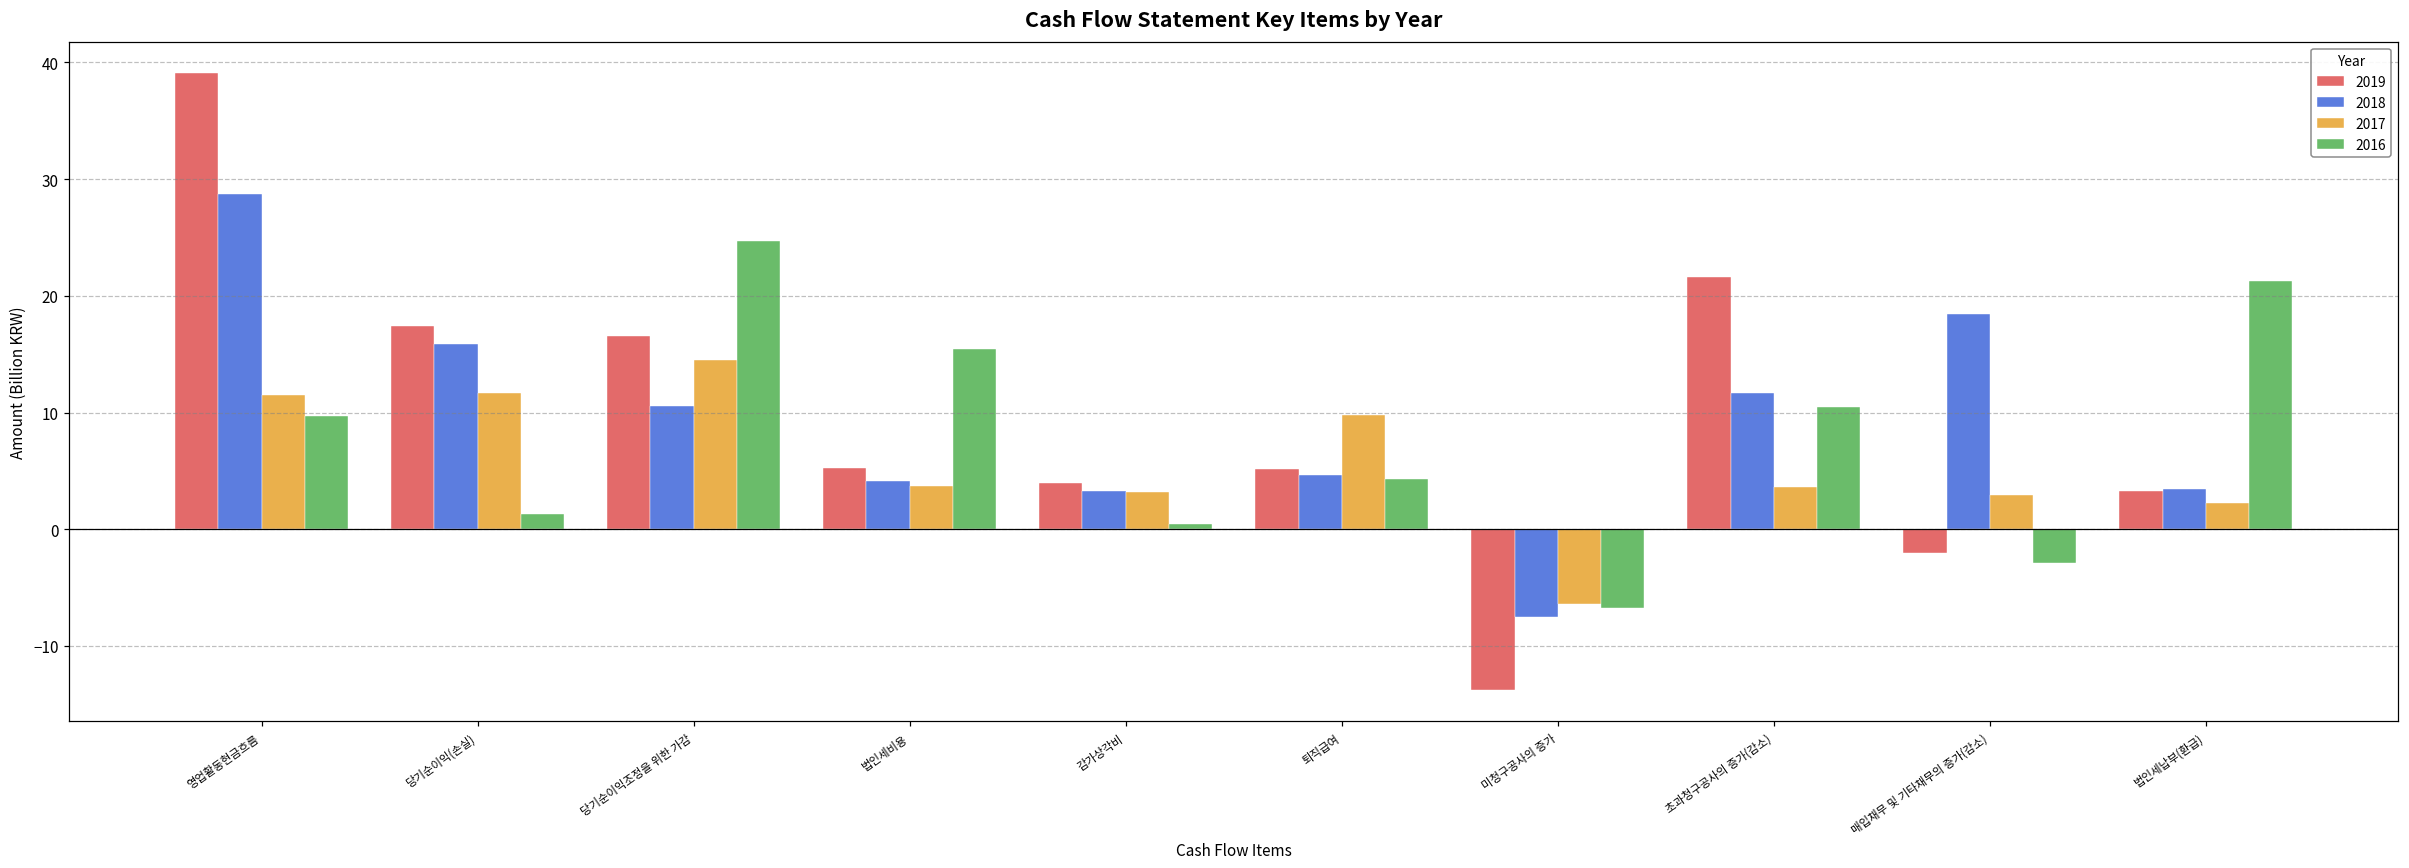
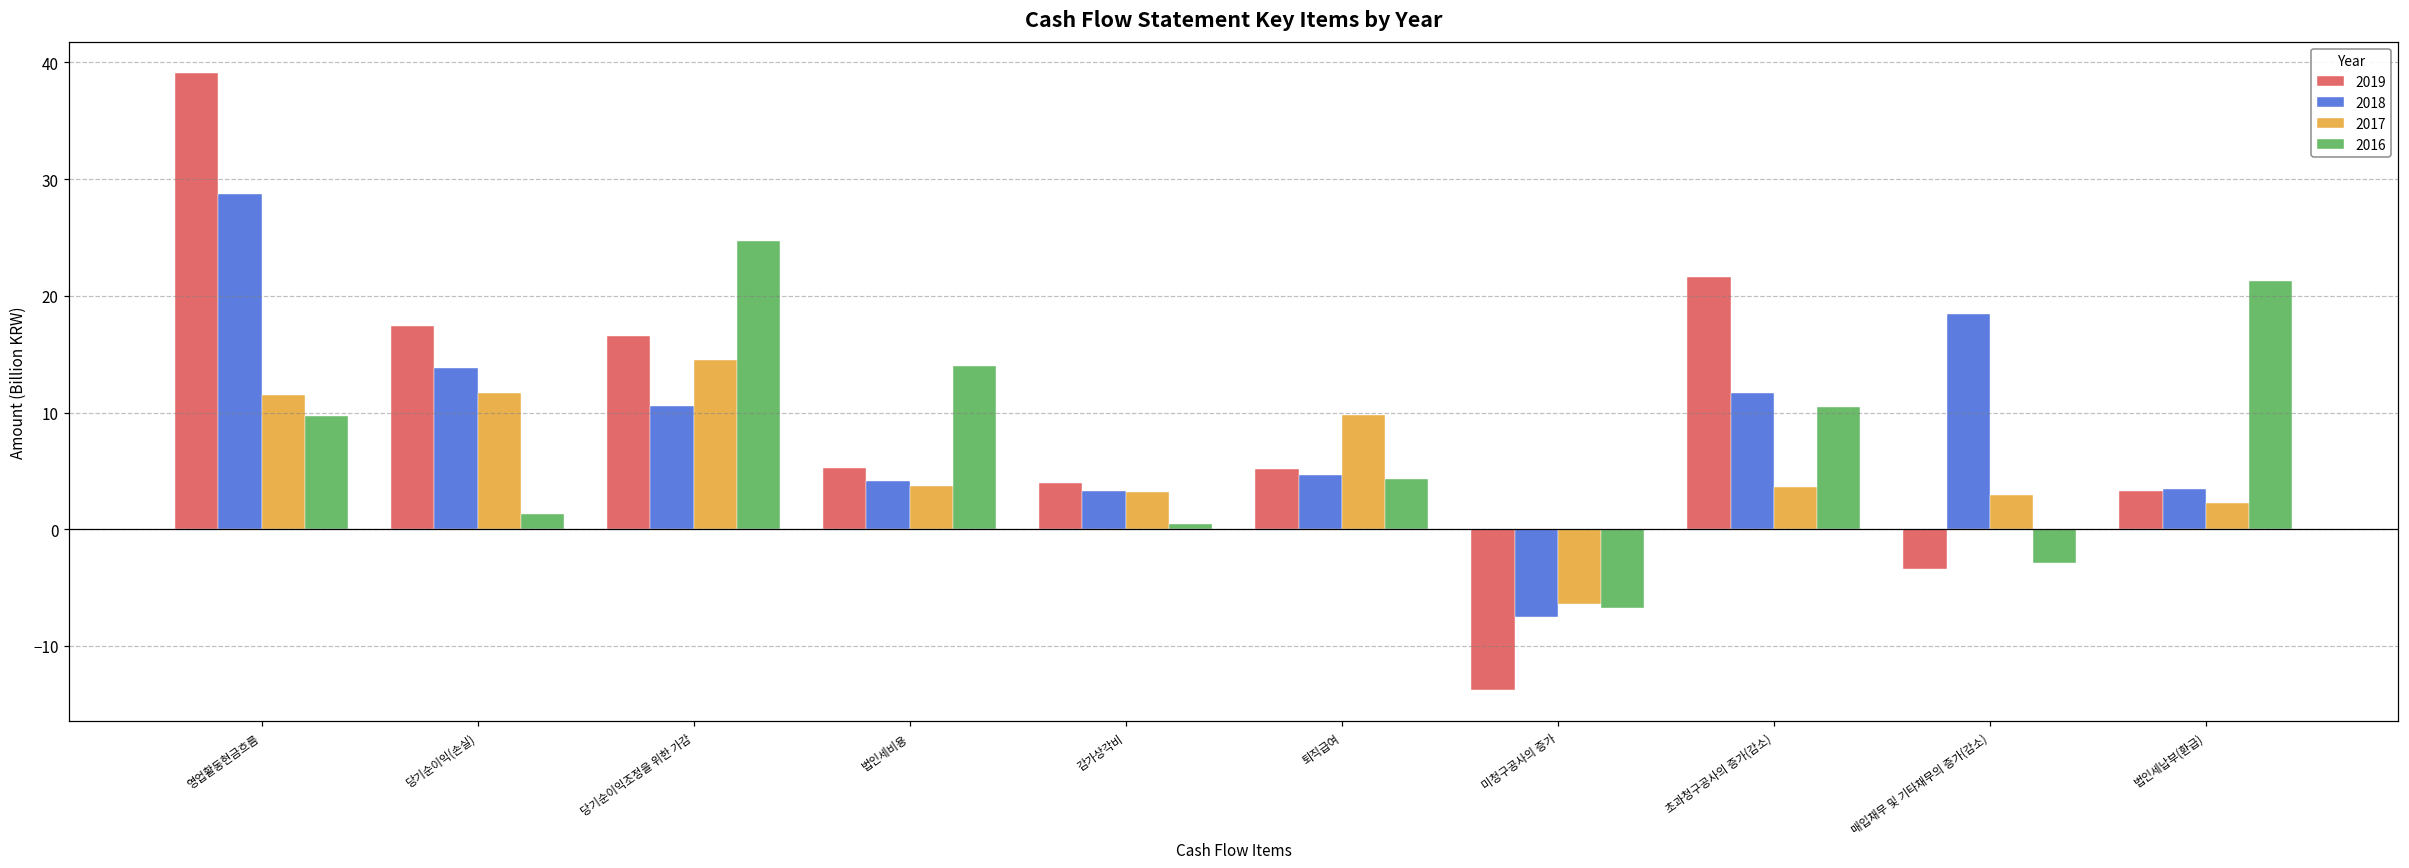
  {
    "2019": {
      "영업활동현금흐름": 39.1,
      "당기순이익(손실)": 17.4,
      "당기순이익조정을 위한 가감": 16.5,
      "법인세비용": 5.2,
      "감가상각비": 4.0,
      "퇴직급여": 5.2,
      "미청구공사의 증가": -13.8,
      "초과청구공사의 증가(감소)": 21.6,
-     "매입채무 및 기타채무의 증가(감소)": -2.0,
+     "매입채무 및 기타채무의 증가(감소)": -3.4,
      "법인세납부(환급)": 3.3
    },
    "2018": {
      "영업활동현금흐름": 28.7,
-     "당기순이익(손실)": 15.8,
+     "당기순이익(손실)": 13.8,
      "당기순이익조정을 위한 가감": 10.6,
      "법인세비용": 4.2,
      "감가상각비": 3.3,
      "퇴직급여": 4.7,
      "미청구공사의 증가": -7.5,
      "초과청구공사의 증가(감소)": 11.6,
      "매입채무 및 기타채무의 증가(감소)": 18.5,
      "법인세납부(환급)": 3.5
    },
    "2017": {
      "영업활동현금흐름": 11.5,
      "당기순이익(손실)": 11.7,
      "당기순이익조정을 위한 가감": 14.5,
      "법인세비용": 3.7,
      "감가상각비": 3.2,
      "퇴직급여": 9.8,
      "미청구공사의 증가": -6.4,
      "초과청구공사의 증가(감소)": 3.6,
      "매입채무 및 기타채무의 증가(감소)": 3.0,
      "법인세납부(환급)": 2.2
    },
    "2016": {
      "영업활동현금흐름": 9.7,
      "당기순이익(손실)": 1.3,
      "당기순이익조정을 위한 가감": 24.7,
-     "법인세비용": 15.4,
+     "법인세비용": 14.0,
      "감가상각비": 0.4,
      "퇴직급여": 4.3,
      "미청구공사의 증가": -6.8,
      "초과청구공사의 증가(감소)": 10.4,
      "매입채무 및 기타채무의 증가(감소)": -2.9,
      "법인세납부(환급)": 21.3
    }
  }
